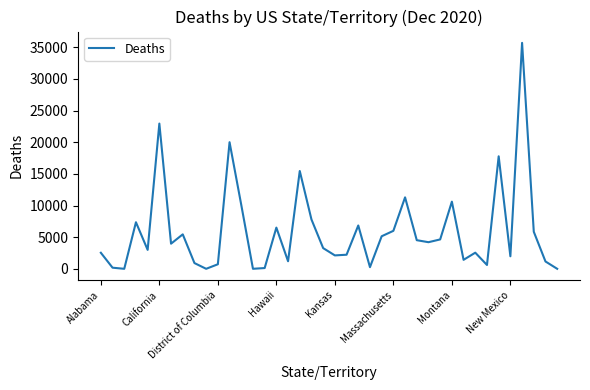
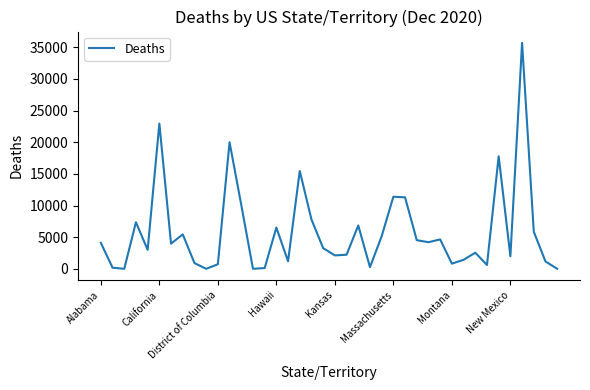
  {
-   "Alabama": 3000,
+   "Alabama": 4000,
    "California": 23000,
    "District of Columbia": 1000,
    "Hawaii": 7000,
    "Kansas": 2000,
-   "Massachusetts": 6000,
-   "Montana": 11000,
+   "Massachusetts": 11000,
+   "Montana": 1000,
    "New Mexico": 2000
  }
